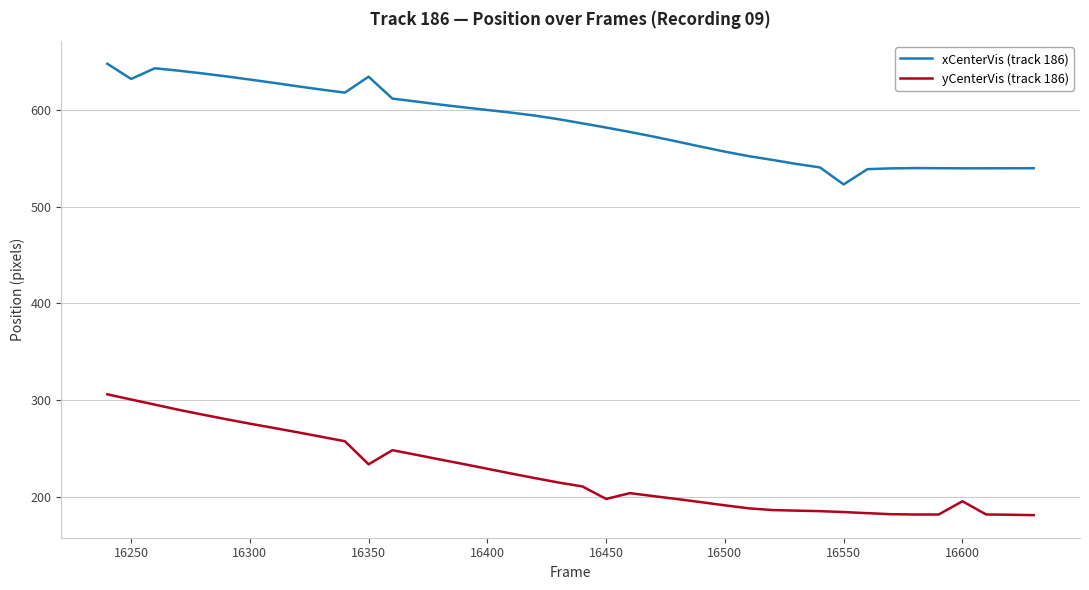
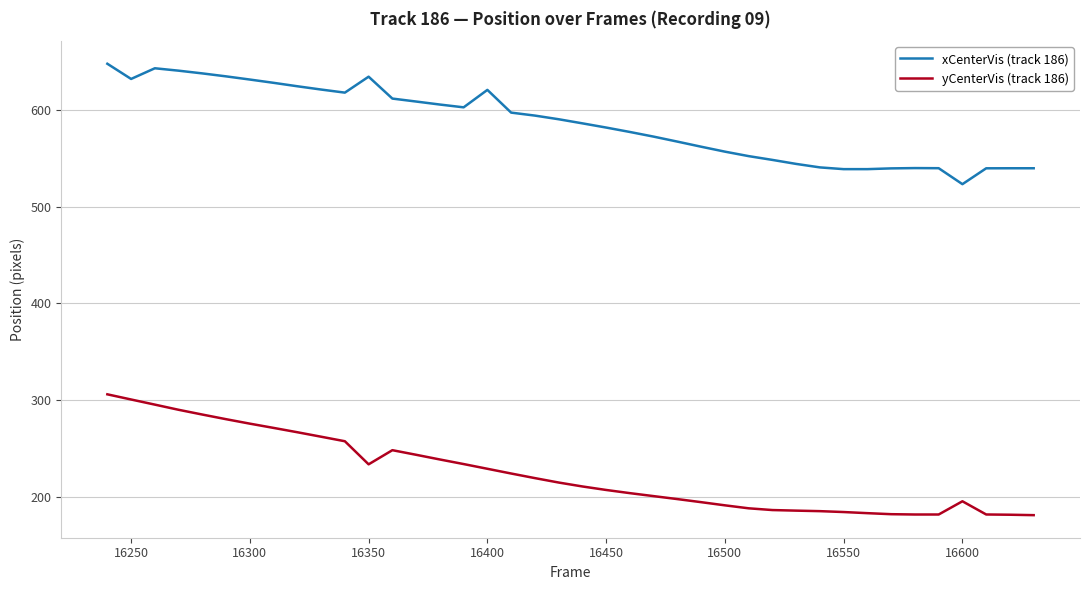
  {
    "xCenterVis (track 186)": {
      "16250": 630,
      "16300": 630,
      "16350": 630,
-     "16400": 600,
+     "16400": 620,
      "16450": 580,
      "16500": 560,
-     "16550": 520,
-     "16600": 540
+     "16550": 540,
+     "16600": 520
    },
    "yCenterVis (track 186)": {
      "16250": 300,
      "16300": 280,
      "16350": 230,
      "16400": 230,
-     "16450": 200,
+     "16450": 210,
      "16500": 190,
      "16550": 180,
      "16600": 200
    }
  }
